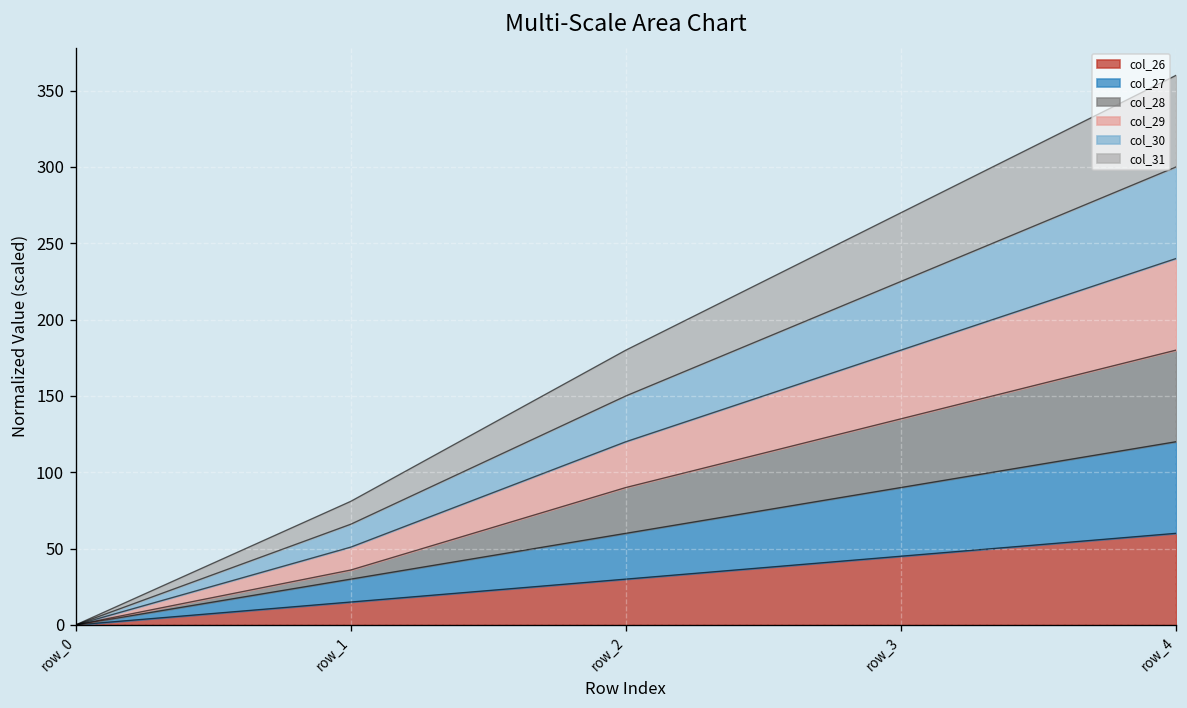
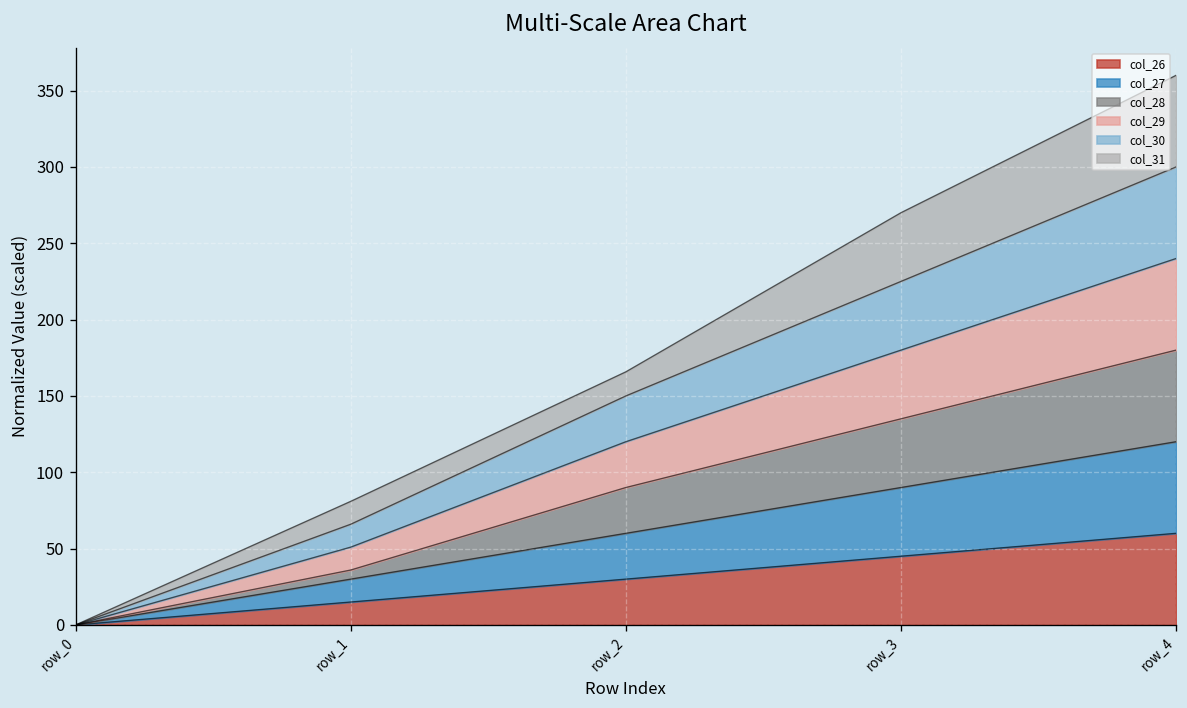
  {
    "col_26": {
      "row_1": 15,
      "row_2": 30,
      "row_3": 45,
      "row_4": 60
    },
    "col_27": {
      "row_1": 15,
      "row_2": 30,
      "row_3": 45,
      "row_4": 60
    },
    "col_28": {
      "row_1": 6,
      "row_2": 30,
      "row_3": 45,
      "row_4": 60
    },
    "col_29": {
      "row_1": 15,
      "row_2": 30,
      "row_3": 45,
      "row_4": 60
    },
    "col_30": {
      "row_1": 15,
      "row_2": 30,
      "row_3": 45,
      "row_4": 60
    },
    "col_31": {
      "row_1": 15,
-     "row_2": 30,
+     "row_2": 16,
      "row_3": 45,
      "row_4": 60
    }
  }
